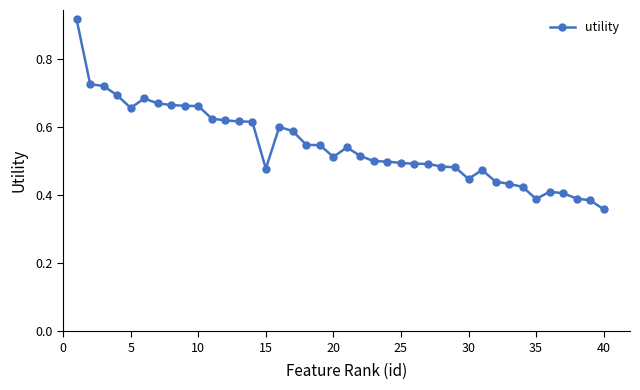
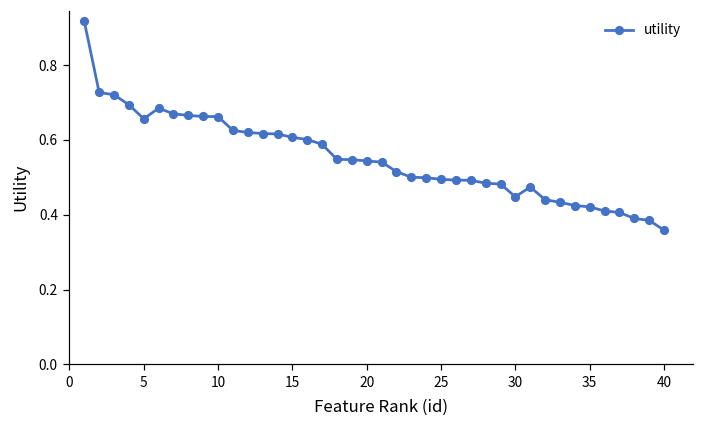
  {
    "5": 0.66,
    "10": 0.66,
-   "15": 0.48,
-   "20": 0.51,
+   "15": 0.61,
+   "20": 0.54,
    "25": 0.49,
    "30": 0.45,
-   "35": 0.39,
+   "35": 0.42,
    "40": 0.36
  }
